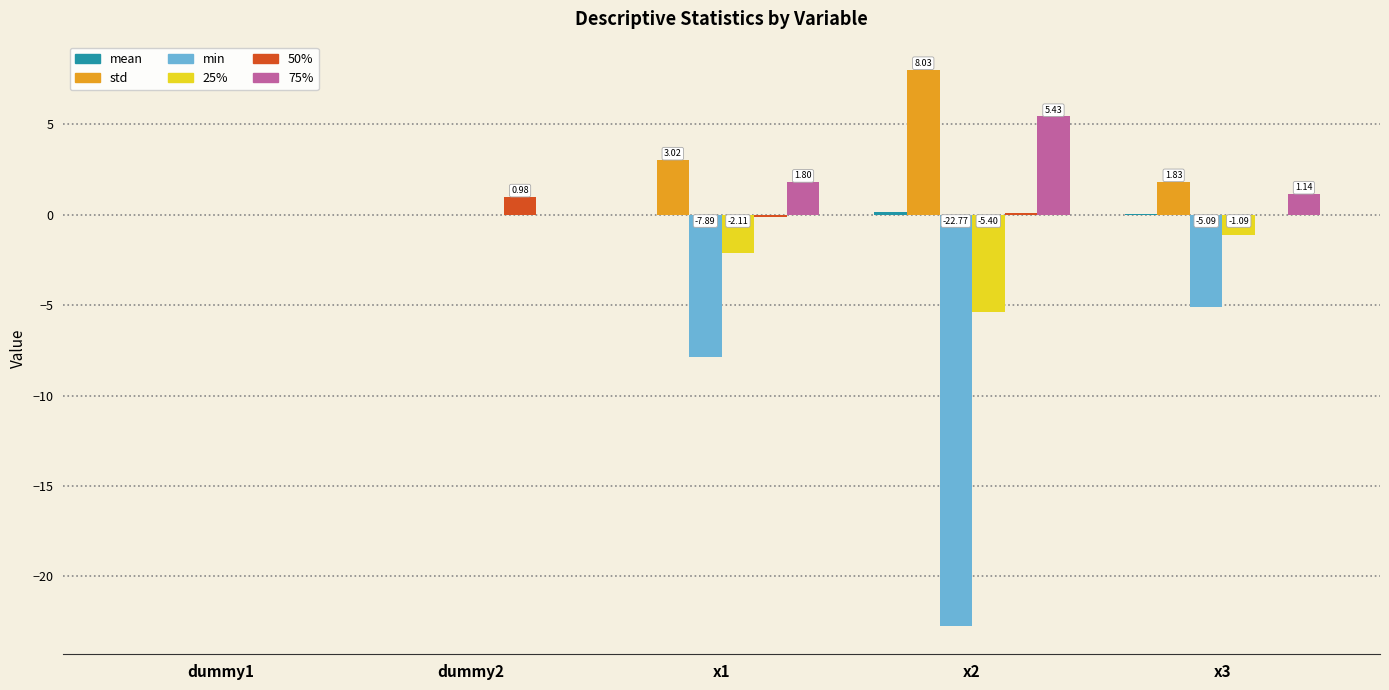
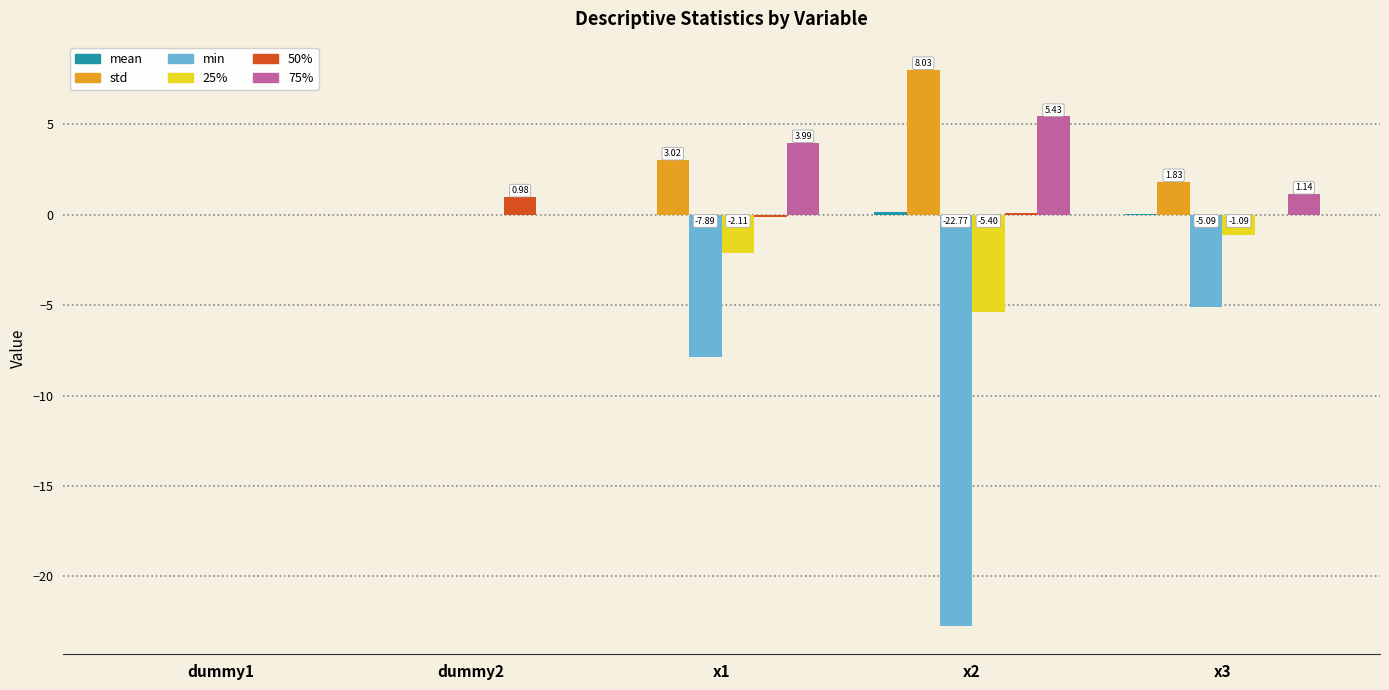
  {
    "75%": {
-     "x1": 1.80
+     "x1": 3.99
    }
  }
